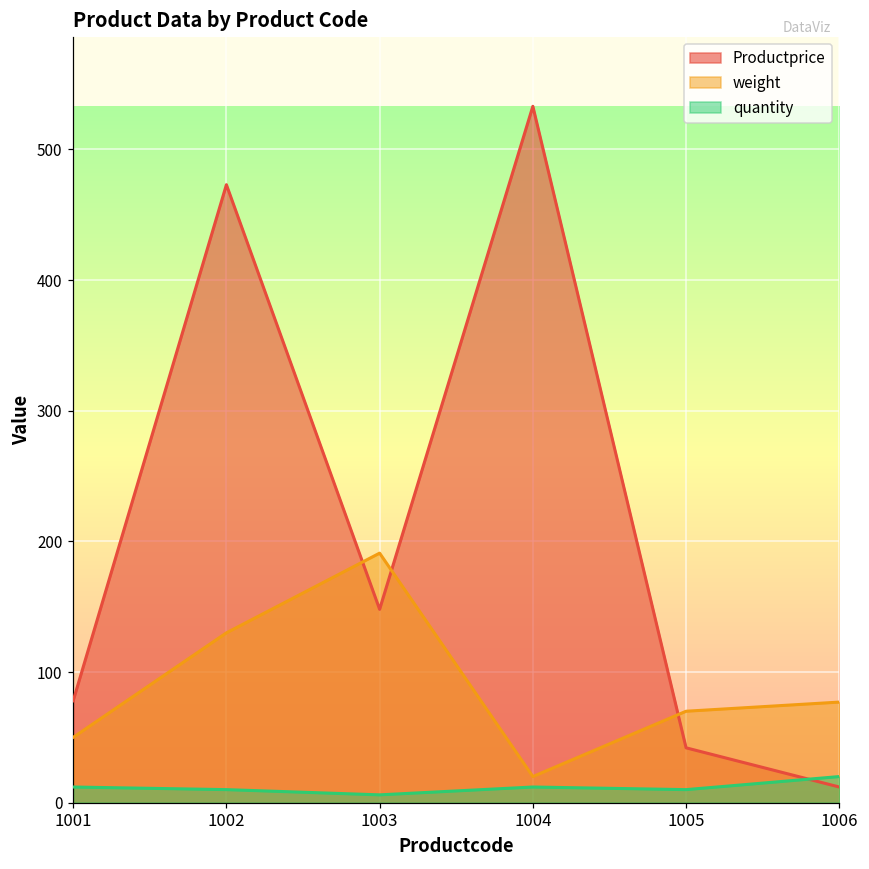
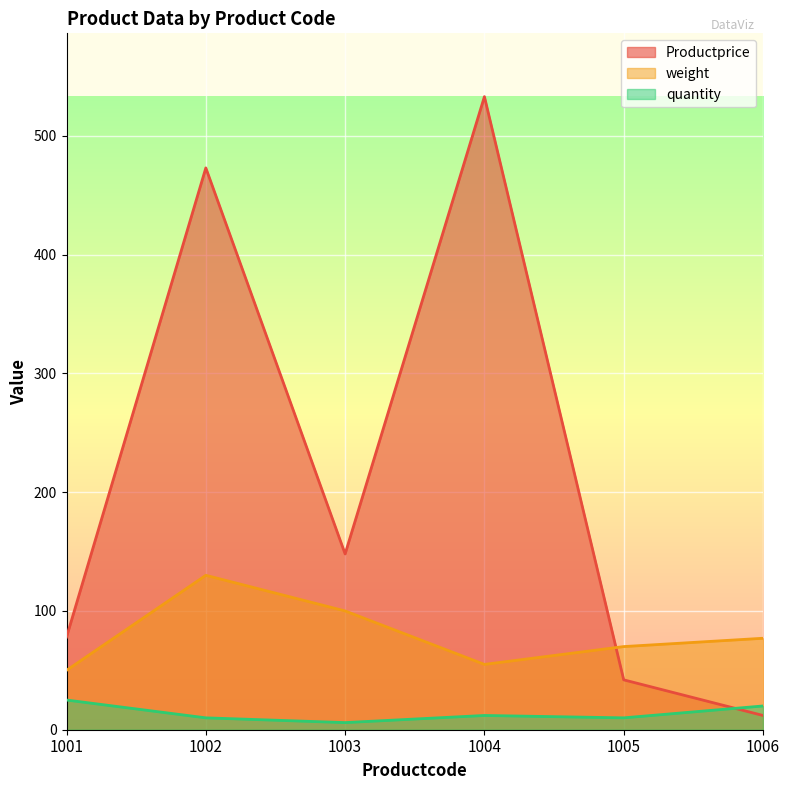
  {
    "Productprice": {
      "1001": 78,
      "1002": 473,
      "1003": 148,
      "1004": 533,
      "1005": 42,
      "1006": 12
    },
    "weight": {
      "1001": 50,
      "1002": 130,
-     "1003": 191,
-     "1004": 20,
+     "1003": 100,
+     "1004": 55,
      "1005": 70,
      "1006": 77
    },
    "quantity": {
-     "1001": 12,
+     "1001": 25,
      "1002": 10,
      "1003": 6,
      "1004": 12,
      "1005": 10,
      "1006": 20
    }
  }
